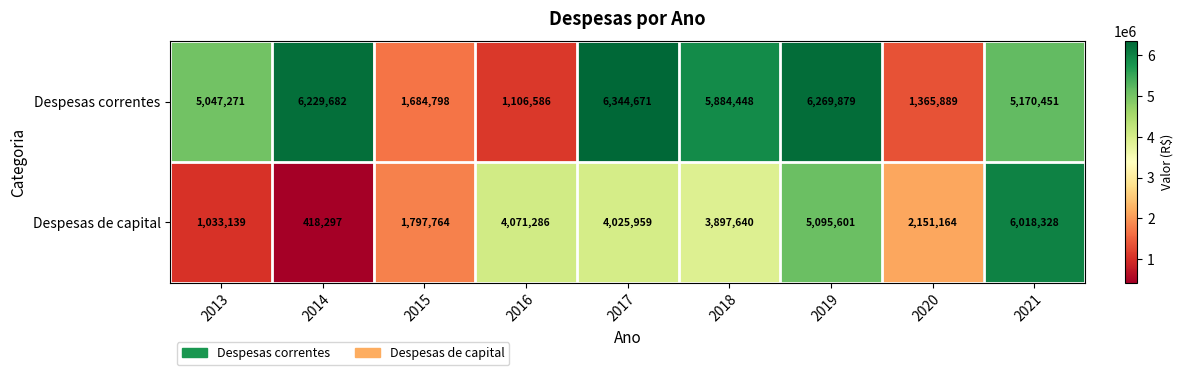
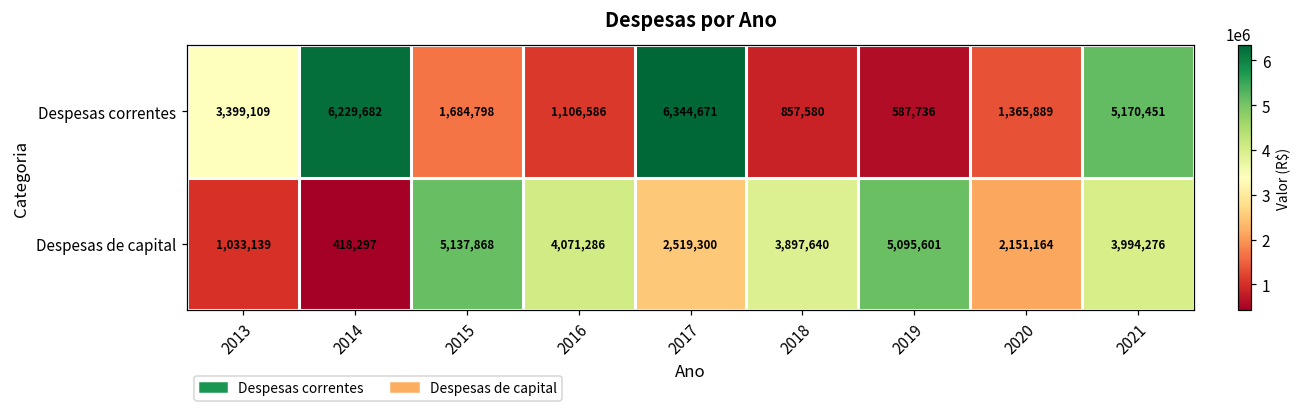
  {
    "Despesas correntes": {
-     "2013": "5,047,271",
+     "2013": "3,399,109",
      "2014": "6,229,682",
      "2015": "1,684,798",
      "2016": "1,106,586",
      "2017": "6,344,671",
-     "2018": "5,884,448",
-     "2019": "6,269,879",
+     "2018": "857,580",
+     "2019": "587,736",
      "2020": "1,365,889",
      "2021": "5,170,451"
    },
    "Despesas de capital": {
      "2013": "1,033,139",
      "2014": "418,297",
-     "2015": "1,797,764",
+     "2015": "5,137,868",
      "2016": "4,071,286",
-     "2017": "4,025,959",
+     "2017": "2,519,300",
      "2018": "3,897,640",
      "2019": "5,095,601",
      "2020": "2,151,164",
-     "2021": "6,018,328"
+     "2021": "3,994,276"
    }
  }
